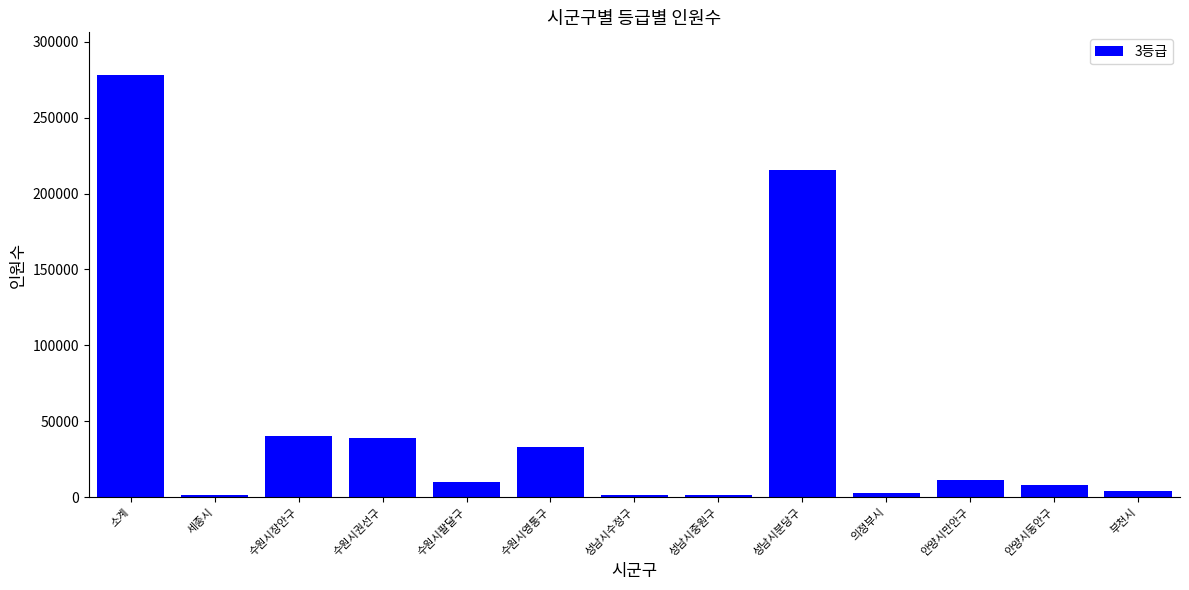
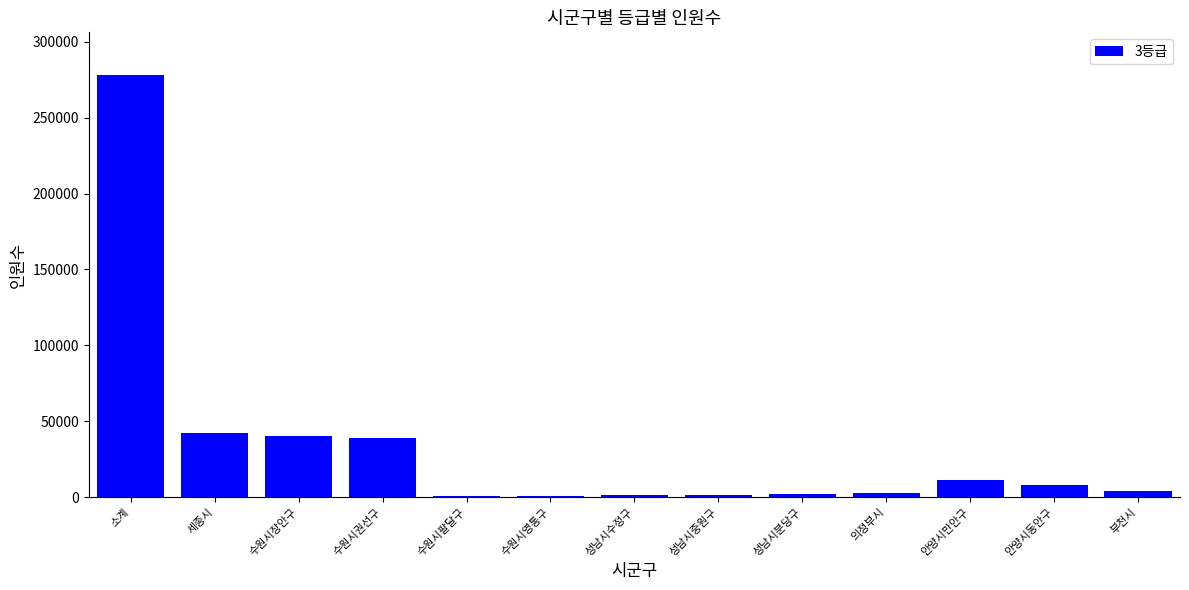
  {
    "소계": 278000,
-   "세종시": 1000,
+   "세종시": 42000,
    "수원시장안구": 40000,
    "수원시권선구": 39000,
-   "수원시팔달구": 10000,
-   "수원시영통구": 33000,
-   "성남시분당구": 215000,
+   "수원시팔달구": 1000,
+   "수원시영통구": 1000,
+   "성남시분당구": 2000,
    "의정부시": 3000,
    "안양시만안구": 12000,
    "안양시동안구": 8000,
    "부천시": 4000
  }
